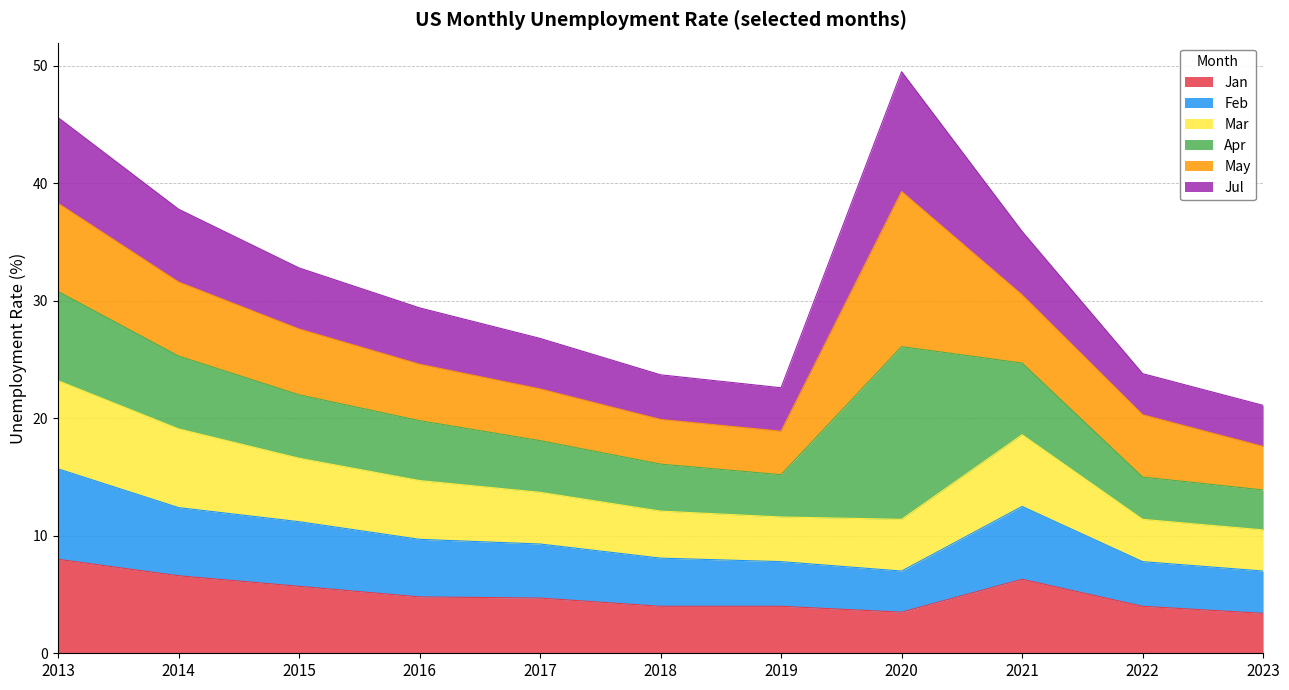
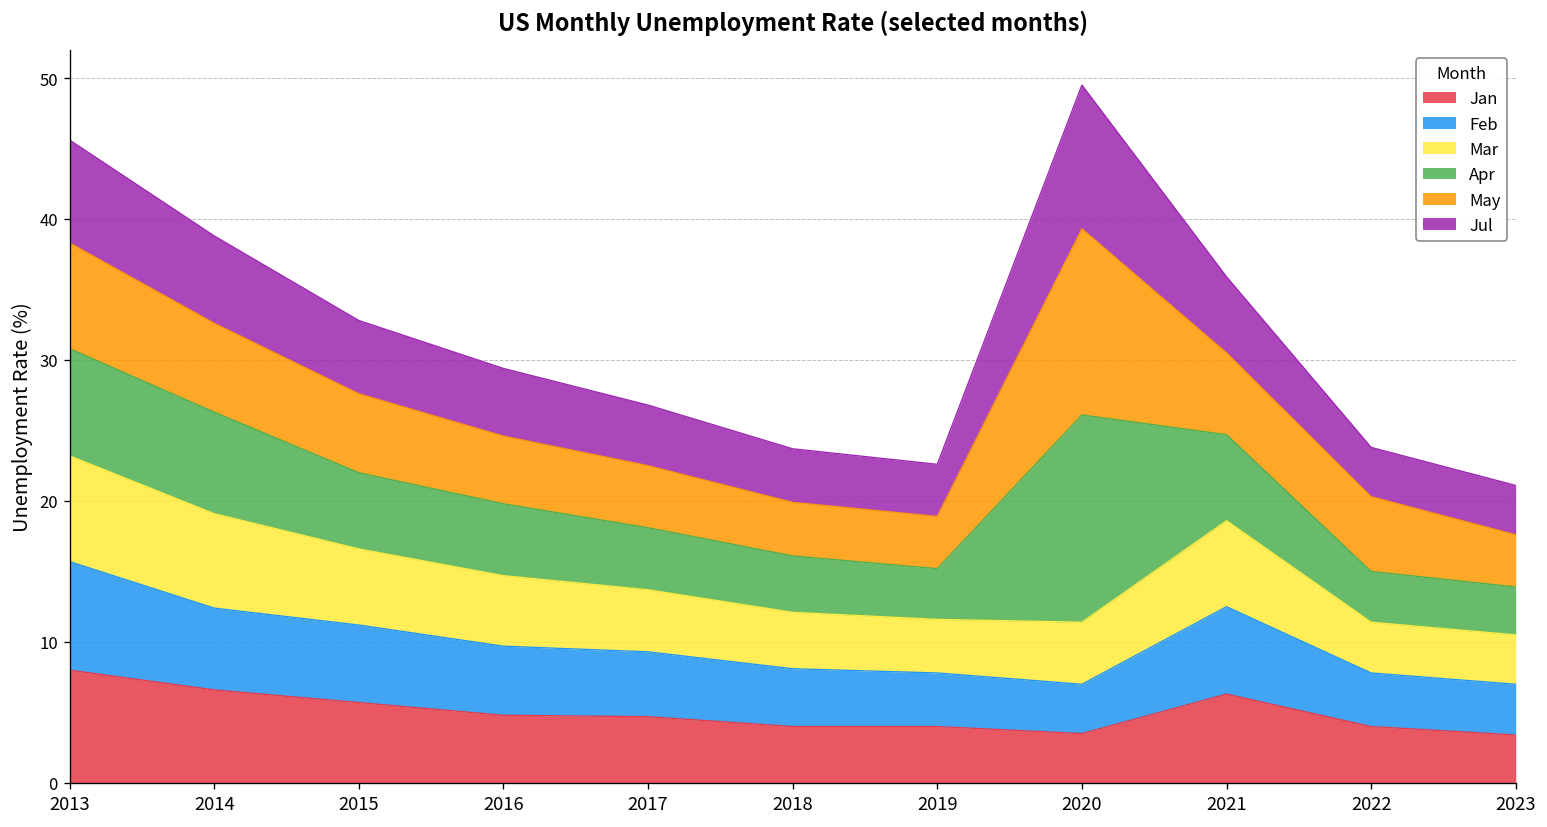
  {
    "Jan": {
      "2013": 8.0,
      "2014": 6.6,
      "2015": 5.7,
      "2016": 4.8,
      "2017": 4.7,
      "2018": 4.0,
      "2019": 4.0,
      "2020": 3.5,
      "2021": 6.3,
      "2022": 4.0,
      "2023": 3.4
    },
    "Feb": {
      "2013": 7.7,
      "2014": 5.8,
      "2015": 5.5,
      "2016": 4.9,
      "2017": 4.6,
      "2018": 4.1,
      "2019": 3.8,
      "2020": 3.5,
      "2021": 6.2,
      "2022": 3.8,
      "2023": 3.6
    },
    "Mar": {
      "2013": 7.5,
      "2014": 6.7,
      "2015": 5.4,
      "2016": 5.0,
      "2017": 4.4,
      "2018": 4.0,
      "2019": 3.8,
      "2020": 4.4,
      "2021": 6.1,
      "2022": 3.6,
      "2023": 3.5
    },
    "Apr": {
      "2013": 7.6,
-     "2014": 6.2,
+     "2014": 7.2,
      "2015": 5.4,
      "2016": 5.1,
      "2017": 4.4,
      "2018": 4.0,
      "2019": 3.6,
      "2020": 14.7,
      "2021": 6.1,
      "2022": 3.6,
      "2023": 3.4
    },
    "May": {
      "2013": 7.5,
      "2014": 6.3,
      "2015": 5.6,
      "2016": 4.8,
      "2017": 4.4,
      "2018": 3.8,
      "2019": 3.7,
      "2020": 13.2,
      "2021": 5.8,
      "2022": 5.3,
      "2023": 3.7
    },
    "Jul": {
      "2013": 7.3,
      "2014": 6.2,
      "2015": 5.2,
      "2016": 4.8,
      "2017": 4.3,
      "2018": 3.8,
      "2019": 3.7,
      "2020": 10.2,
      "2021": 5.4,
      "2022": 3.5,
      "2023": 3.5
    }
  }
